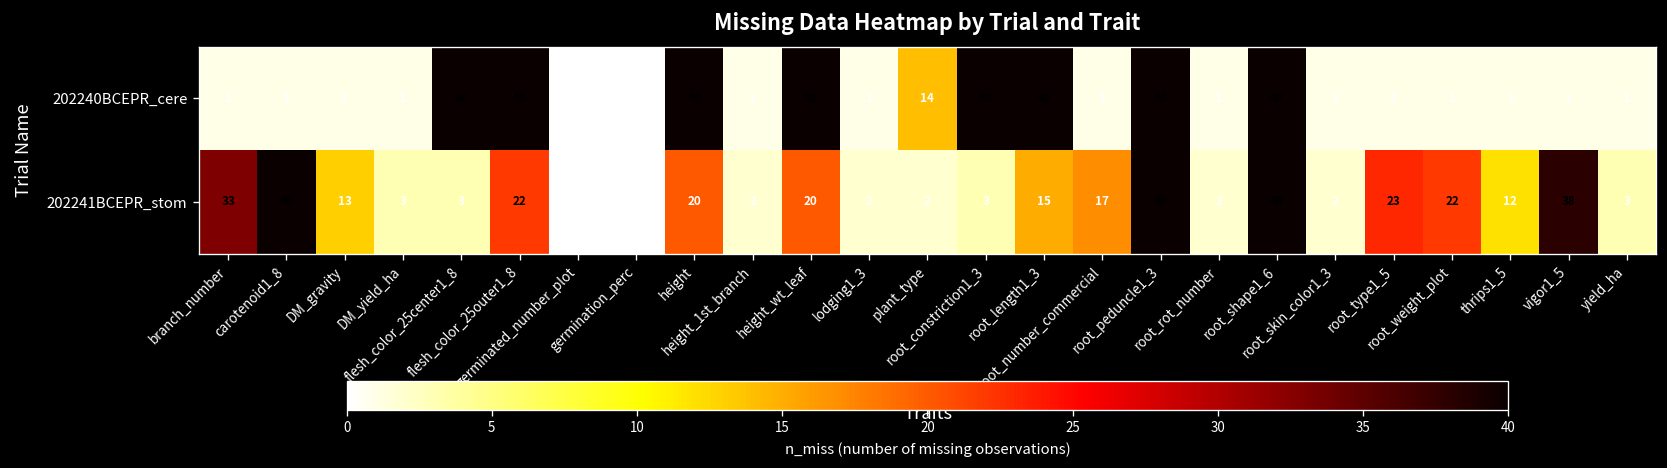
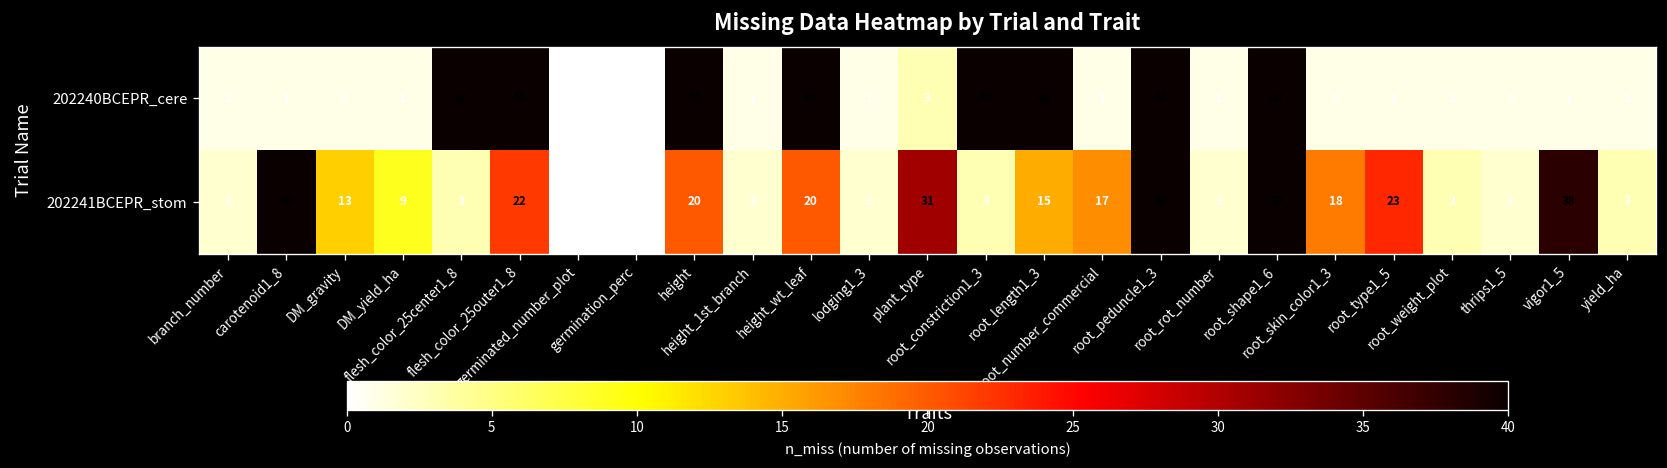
  {
    "202240BCEPR_cere": {
-     "plant_type": 14
+     "plant_type": 3
    },
    "202241BCEPR_stom": {
-     "branch_number": 33,
+     "branch_number": 2,
      "DM_gravity": 13,
-     "DM_yield_ha": 3,
+     "DM_yield_ha": 9,
      "flesh_color_25center1_8": 3,
      "flesh_color_25outer1_8": 22,
      "height": 20,
      "height_1st_branch": 2,
      "height_wt_leaf": 20,
      "lodging1_3": 2,
-     "plant_type": 2,
+     "plant_type": 31,
      "root_constriction1_3": 3,
      "root_length1_3": 15,
      "root_number_commercial": 17,
      "root_rot_number": 2,
-     "root_skin_color1_3": 2,
+     "root_skin_color1_3": 18,
      "root_type1_5": 23,
-     "root_weight_plot": 22,
-     "thrips1_5": 12,
+     "root_weight_plot": 3,
+     "thrips1_5": 2,
      "yield_ha": 3
    }
  }
